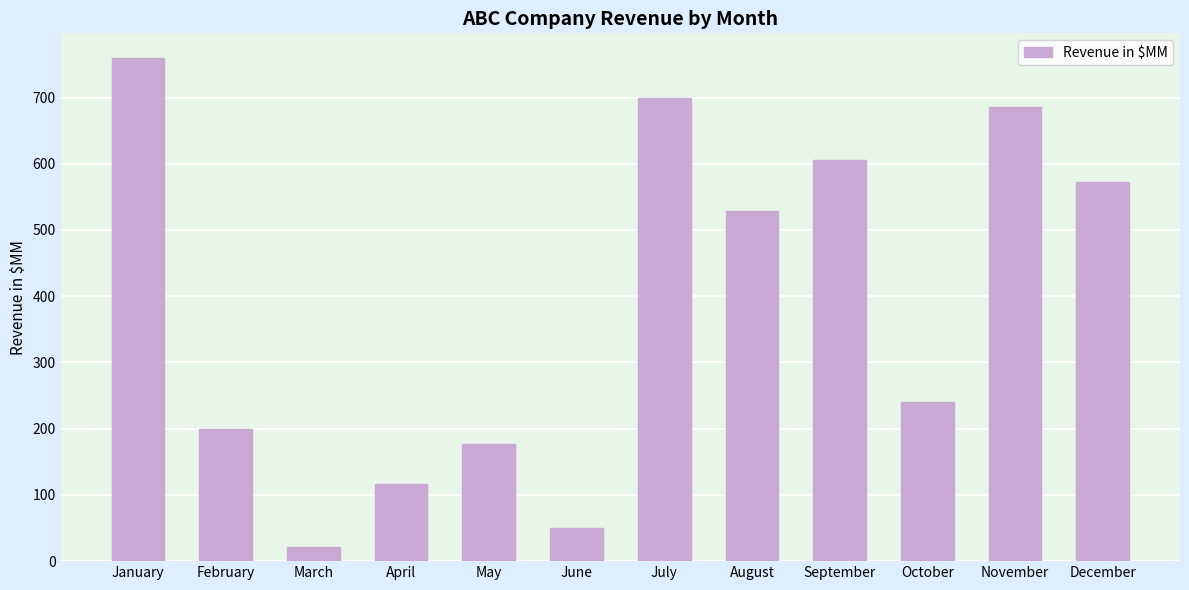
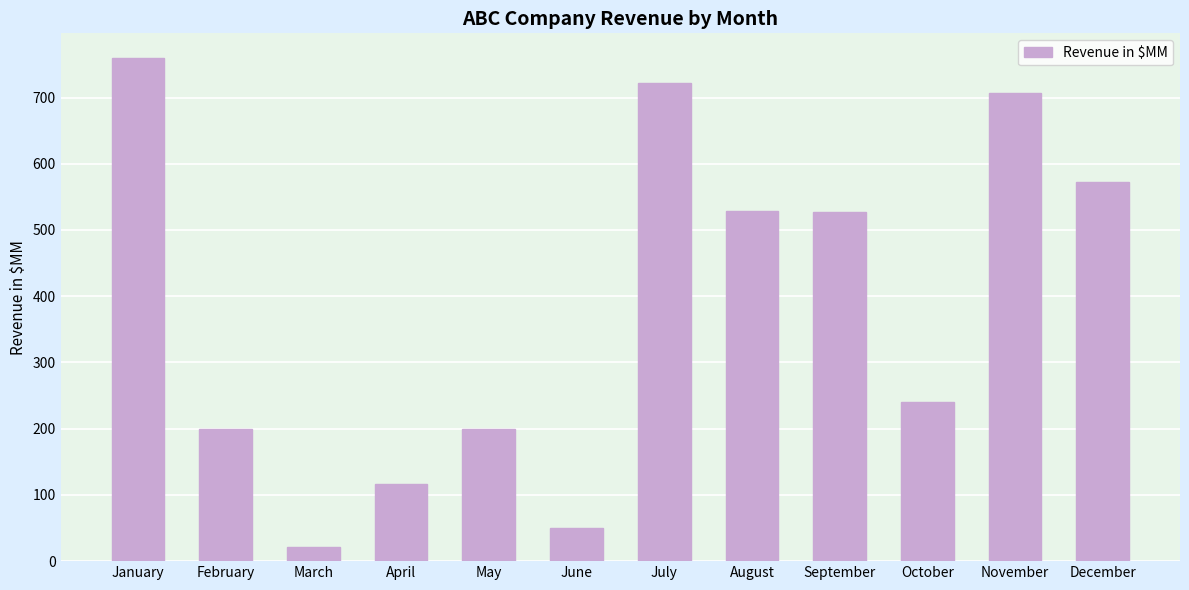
  {
    "January": 760,
    "February": 200,
    "March": 20,
    "April": 120,
-   "May": 180,
+   "May": 200,
    "June": 50,
-   "July": 700,
+   "July": 720,
    "August": 530,
-   "September": 610,
+   "September": 530,
    "October": 240,
-   "November": 690,
+   "November": 710,
    "December": 570
  }
